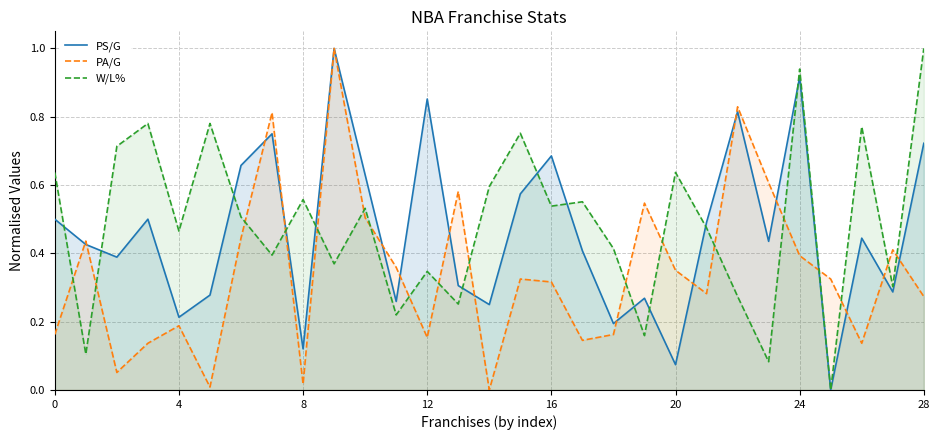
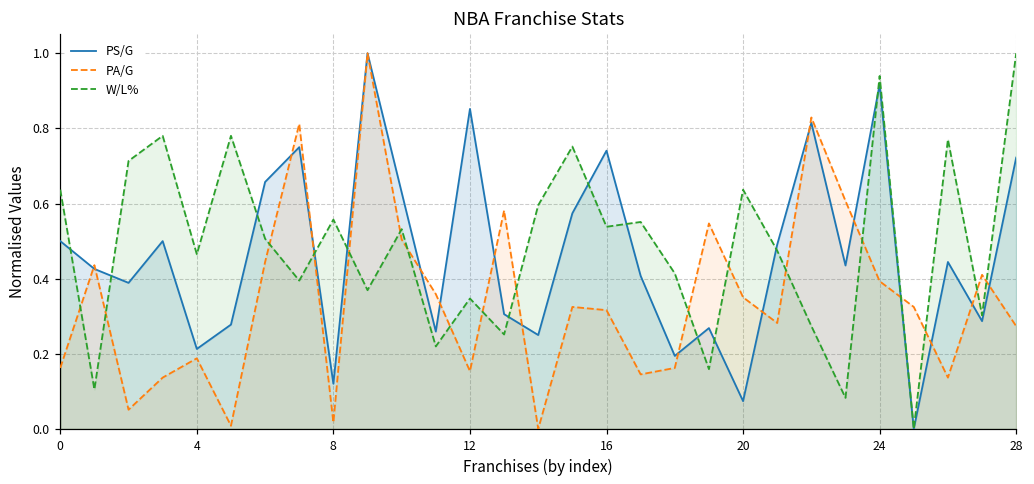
  {
    "PS/G": {
      "0": 0.50,
      "4": 0.21,
      "8": 0.12,
      "12": 0.85,
-     "16": 0.69,
+     "16": 0.74,
      "20": 0.07,
      "24": 0.92,
      "28": 0.72
    },
    "PA/G": {
      "0": 0.16,
      "4": 0.19,
      "8": 0.02,
      "12": 0.15,
      "16": 0.32,
      "20": 0.35,
      "24": 0.39,
      "28": 0.27
    },
    "W/L%": {
      "0": 0.64,
      "4": 0.46,
      "8": 0.56,
      "12": 0.35,
      "16": 0.54,
      "20": 0.64,
      "24": 0.94,
      "28": 1.00
    }
  }
